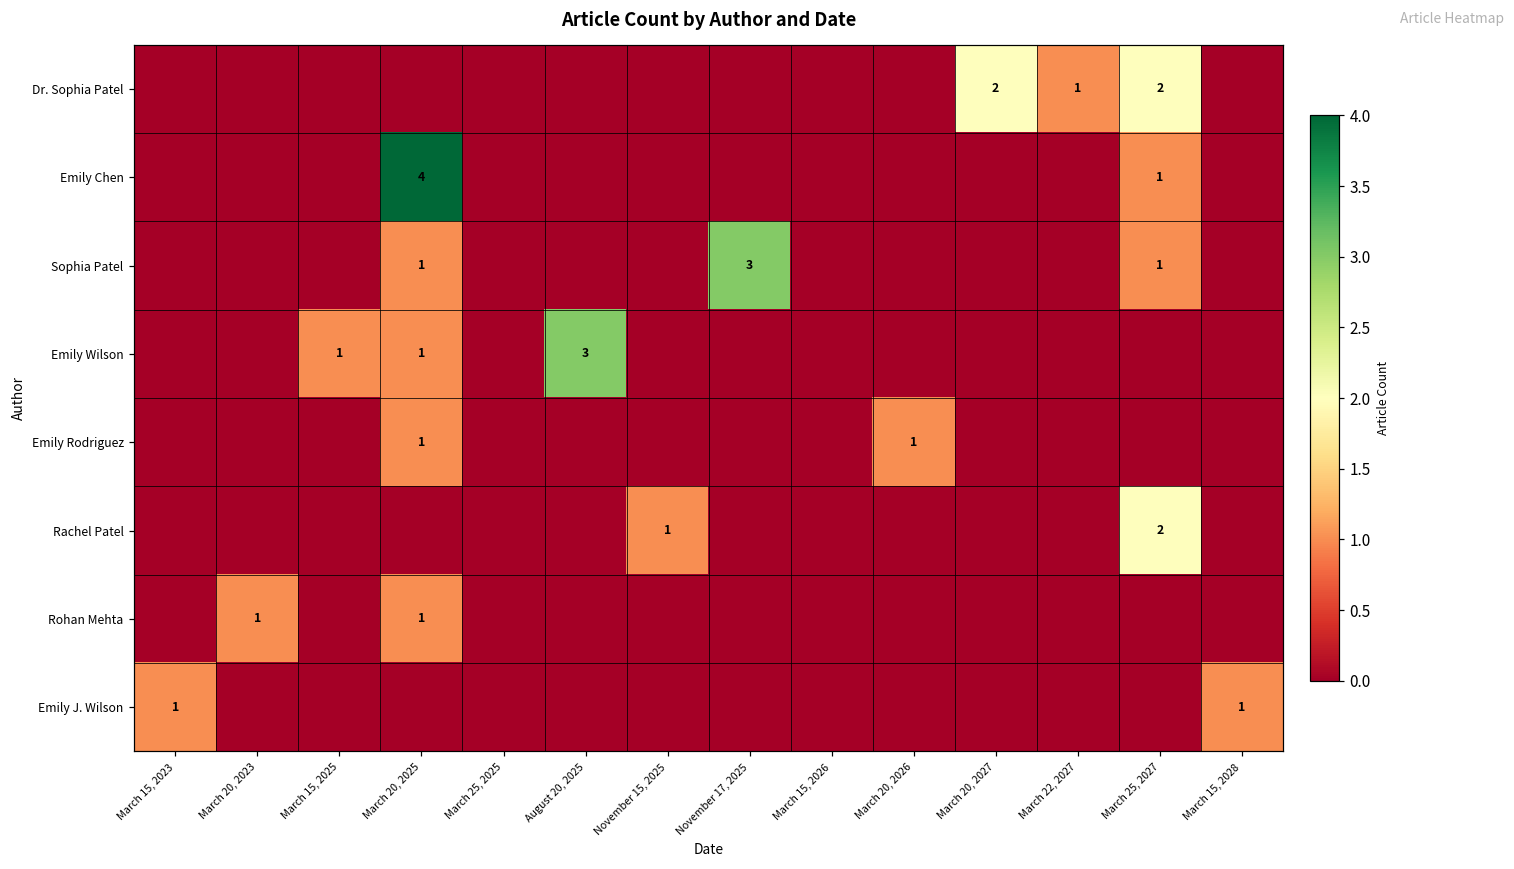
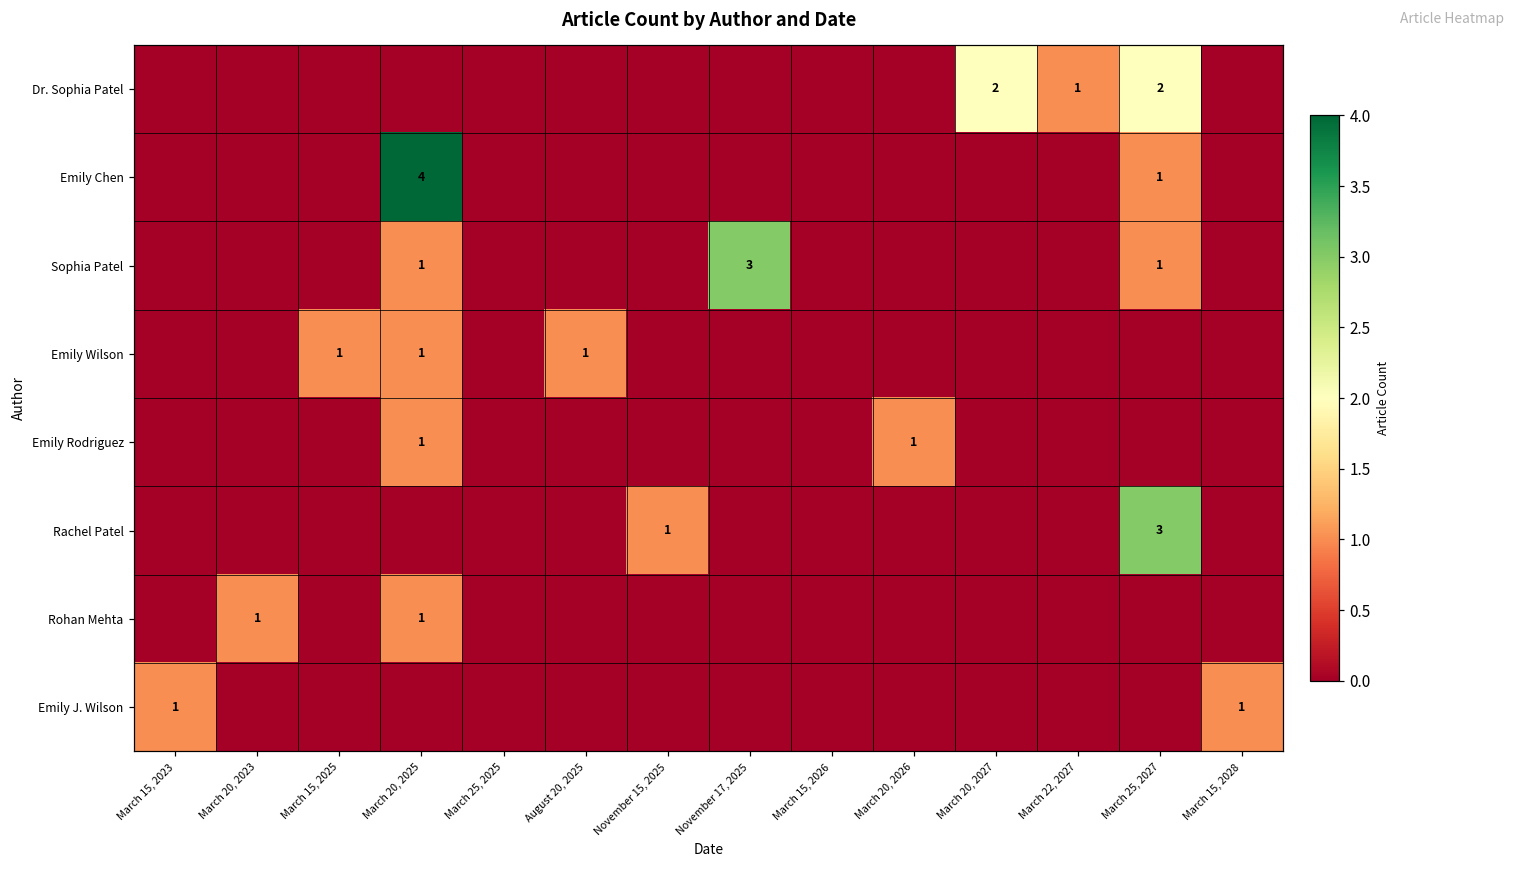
  {
    "Dr. Sophia Patel": {
      "March 20, 2027": 2,
      "March 22, 2027": 1,
      "March 25, 2027": 2
    },
    "Emily Chen": {
      "March 20, 2025": 4,
      "March 25, 2027": 1
    },
    "Sophia Patel": {
      "March 20, 2025": 1,
      "November 17, 2025": 3,
      "March 25, 2027": 1
    },
    "Emily Wilson": {
      "March 15, 2025": 1,
      "March 20, 2025": 1,
-     "August 20, 2025": 3
+     "August 20, 2025": 1
    },
    "Emily Rodriguez": {
      "March 20, 2025": 1,
      "March 20, 2026": 1
    },
    "Rachel Patel": {
      "November 15, 2025": 1,
-     "March 25, 2027": 2
+     "March 25, 2027": 3
    },
    "Rohan Mehta": {
      "March 20, 2023": 1,
      "March 20, 2025": 1
    },
    "Emily J. Wilson": {
      "March 15, 2023": 1,
      "March 15, 2028": 1
    }
  }
